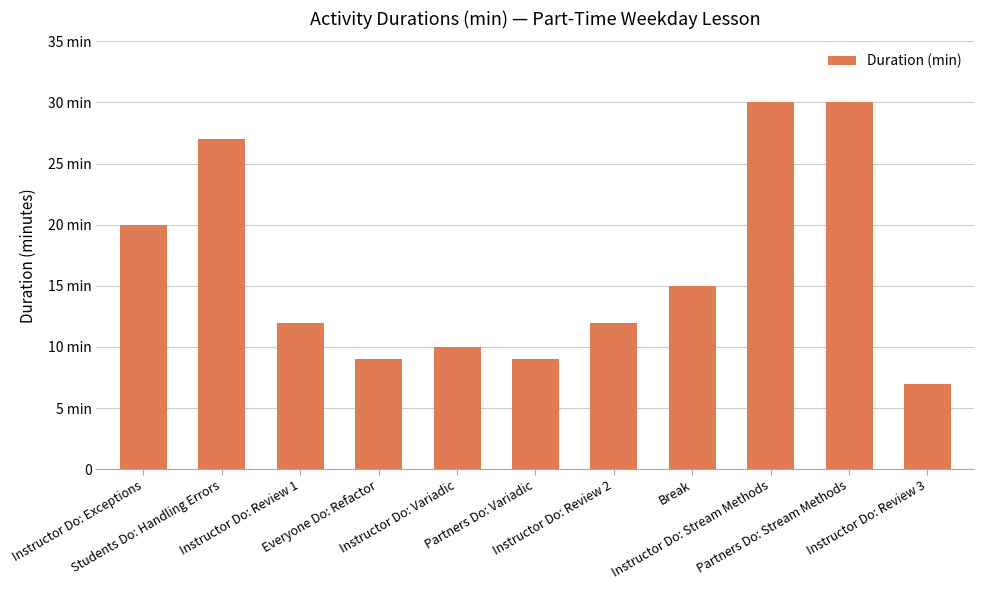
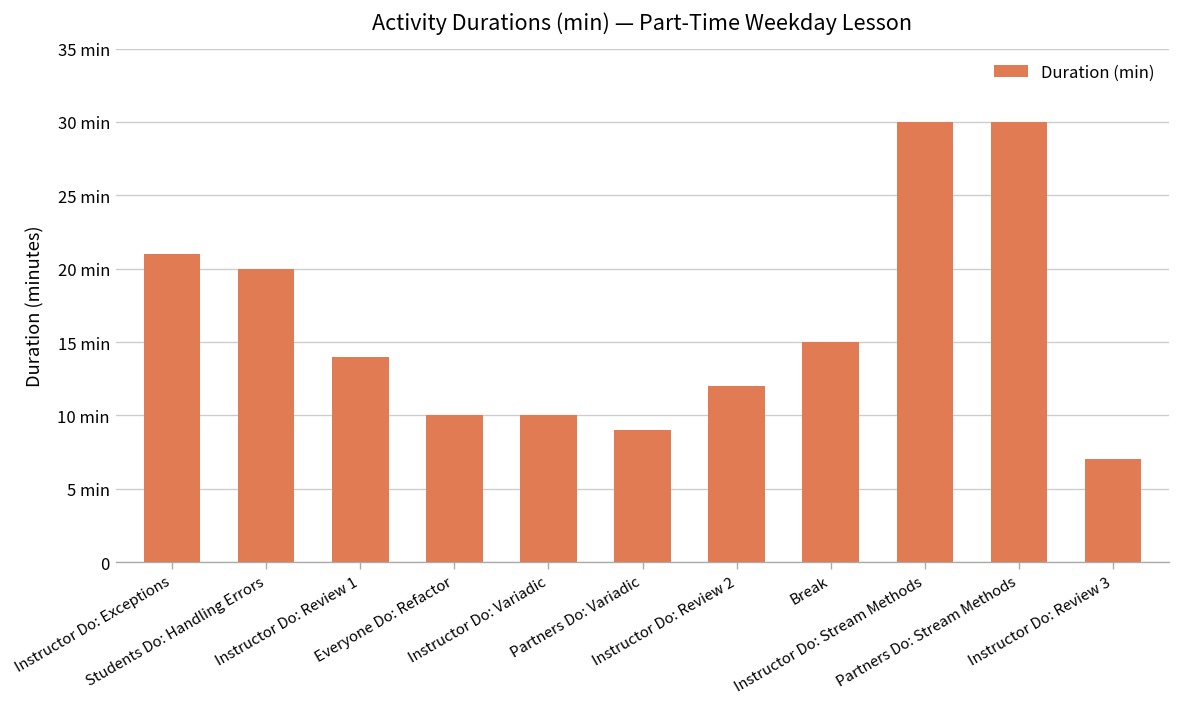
  {
-   "Instructor Do: Exceptions": "20 min",
-   "Students Do: Handling Errors": "27 min",
-   "Instructor Do: Review 1": "12 min",
-   "Everyone Do: Refactor": "9 min",
+   "Instructor Do: Exceptions": "21 min",
+   "Students Do: Handling Errors": "20 min",
+   "Instructor Do: Review 1": "14 min",
+   "Everyone Do: Refactor": "10 min",
    "Instructor Do: Variadic": "10 min",
    "Partners Do: Variadic": "9 min",
    "Instructor Do: Review 2": "12 min",
    "Break": "15 min",
    "Instructor Do: Stream Methods": "30 min",
    "Partners Do: Stream Methods": "30 min",
    "Instructor Do: Review 3": "7 min"
  }
